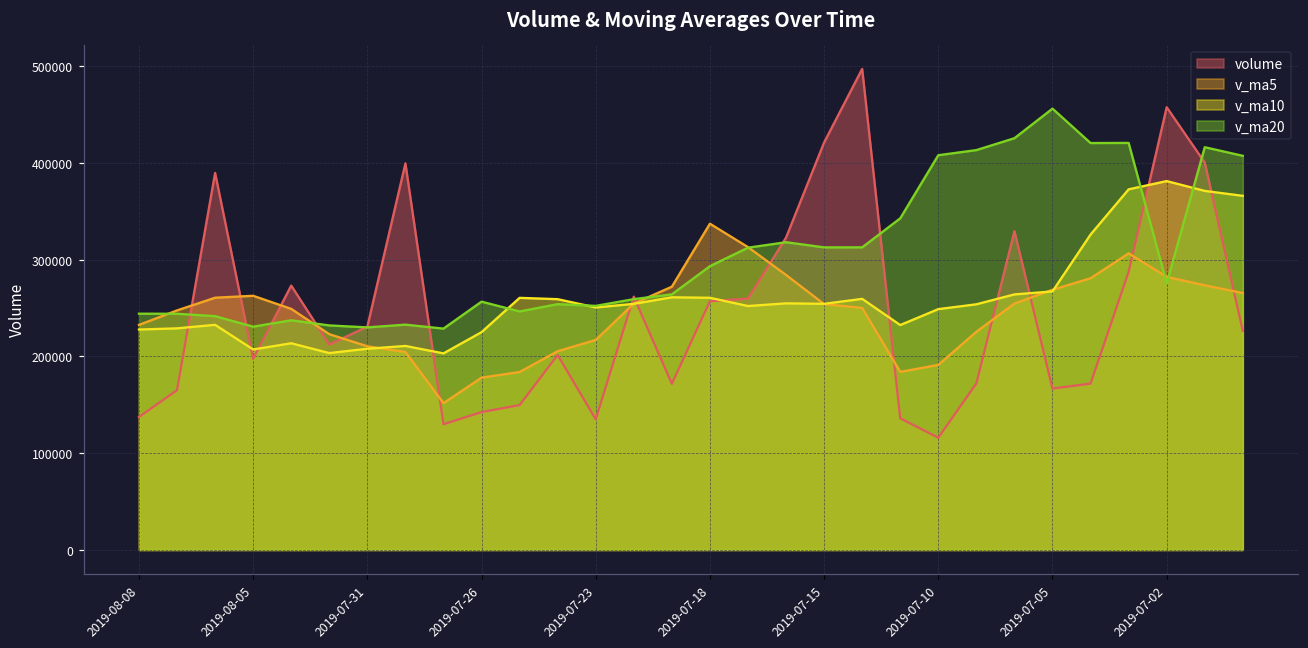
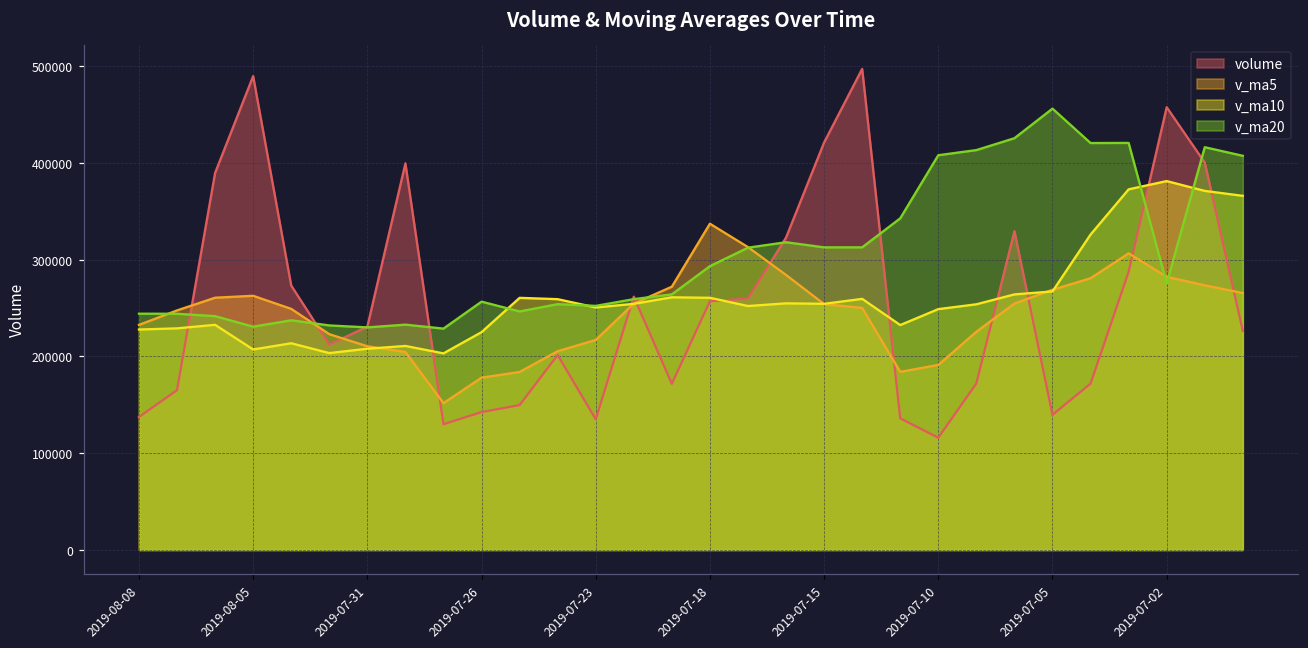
  {
    "volume": {
      "2019-08-08": 140000,
-     "2019-08-05": 200000,
+     "2019-08-05": 490000,
      "2019-07-26": 140000,
      "2019-07-23": 130000,
      "2019-07-18": 260000,
      "2019-07-15": 420000,
      "2019-07-10": 120000,
-     "2019-07-05": 170000,
+     "2019-07-05": 140000,
      "2019-07-02": 460000
    },
    "v_ma20": {
      "2019-08-08": 240000,
      "2019-08-05": 230000,
      "2019-07-26": 260000,
      "2019-07-18": 290000,
      "2019-07-15": 310000,
      "2019-07-10": 410000,
      "2019-07-05": 460000,
      "2019-07-02": 280000
    }
  }
